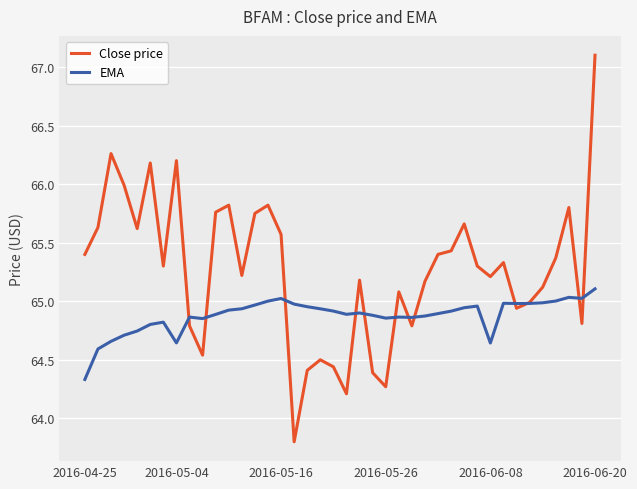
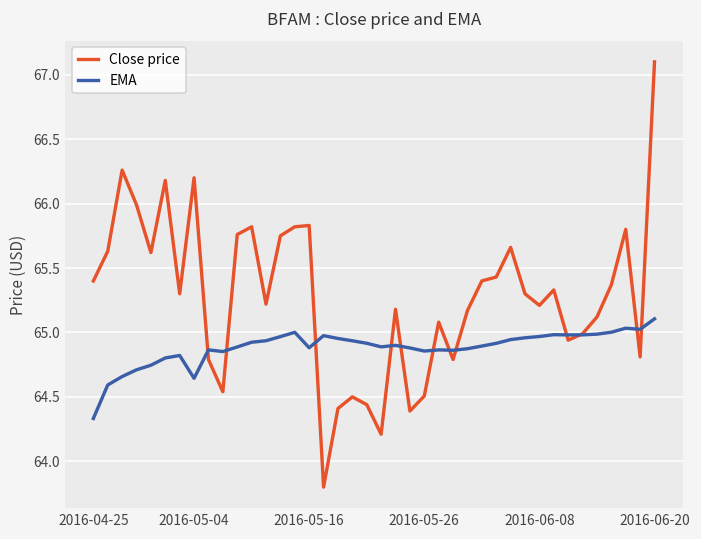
  {
    "Close price": {
      "2016-04-25": 65.40,
      "2016-05-04": 66.20,
-     "2016-05-16": 65.57,
-     "2016-05-26": 64.27,
+     "2016-05-16": 65.83,
+     "2016-05-26": 64.51,
      "2016-06-08": 65.21,
      "2016-06-20": 67.10
    },
    "EMA": {
      "2016-04-25": 64.33,
      "2016-05-04": 64.64,
-     "2016-05-16": 65.02,
+     "2016-05-16": 64.88,
      "2016-05-26": 64.86,
-     "2016-06-08": 64.64,
+     "2016-06-08": 64.97,
      "2016-06-20": 65.11
    }
  }
